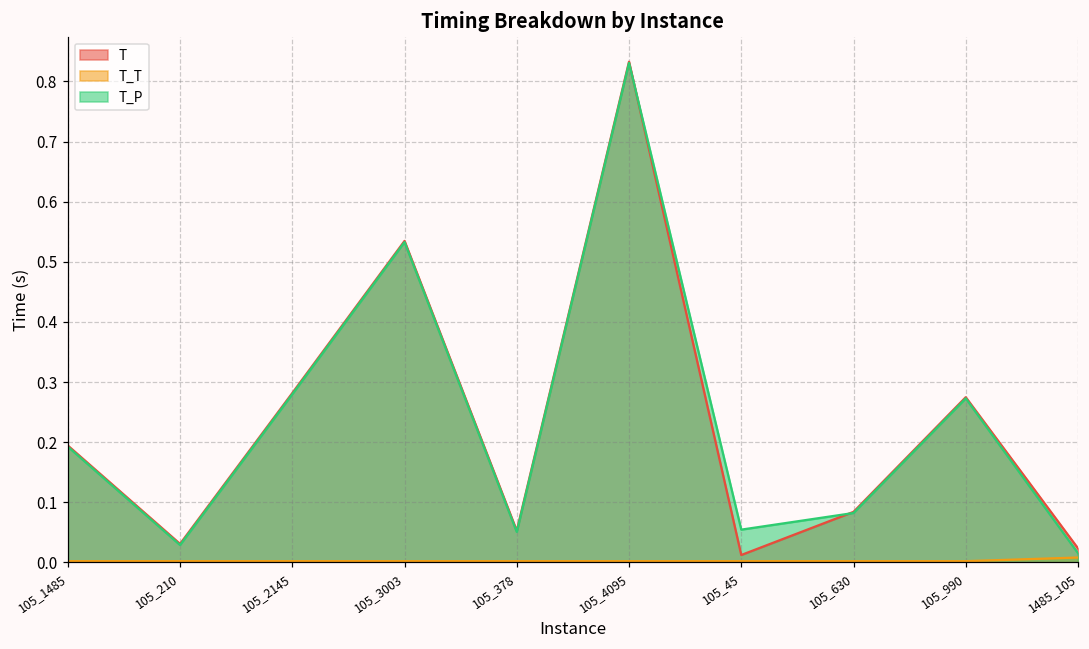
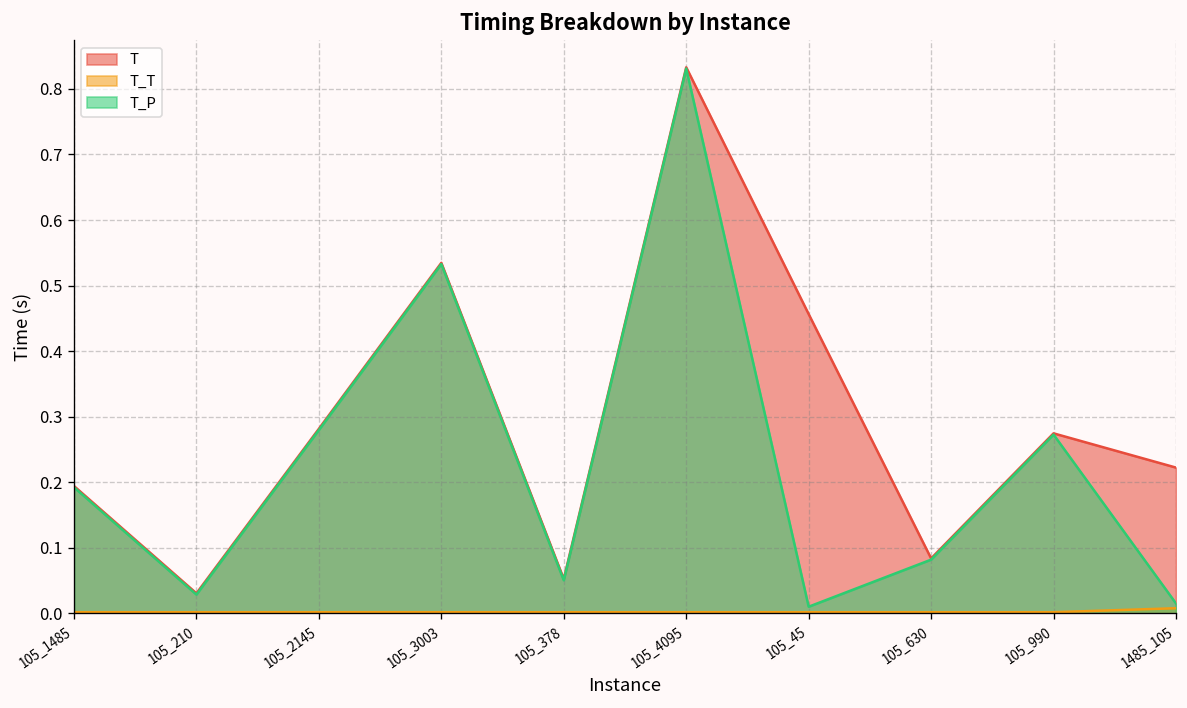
  {
    "T": {
-     "105_45": 0.01,
-     "1485_105": 0.02
+     "105_45": 0.46,
+     "1485_105": 0.22
    },
    "T_T": {
      "105_1485": 0.00,
      "105_210": 0.00,
      "105_2145": 0.00,
      "105_3003": 0.00,
      "105_378": 0.00,
      "105_4095": 0.00,
      "105_45": 0.00,
      "105_630": 0.00,
      "105_990": 0.00,
      "1485_105": 0.01
    },
    "T_P": {
-     "105_45": 0.05,
+     "105_45": 0.01,
      "1485_105": 0.02
    }
  }
